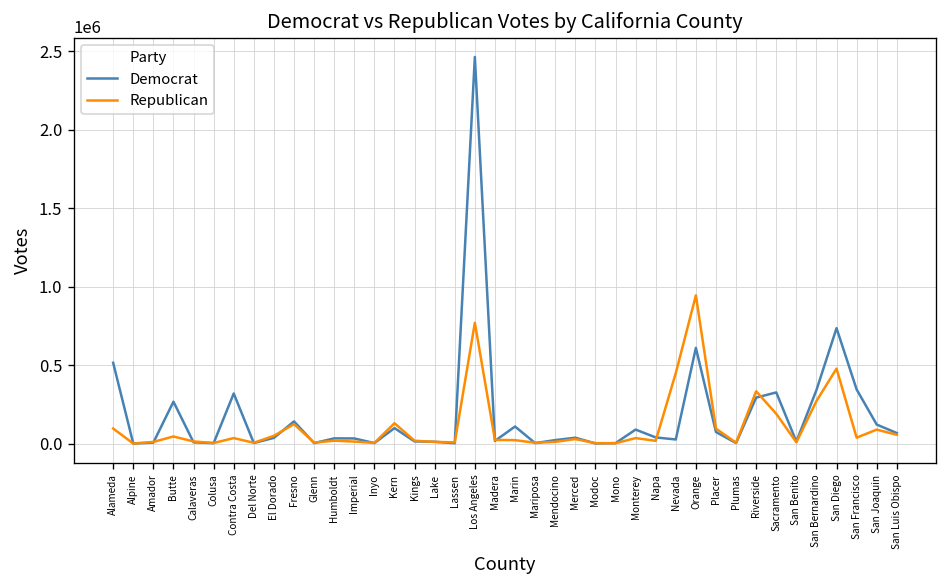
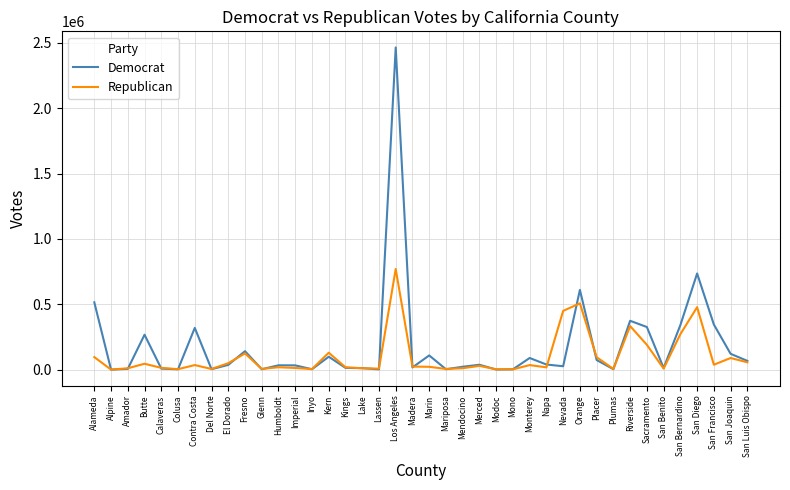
  {
    "Democrat": {
      "Alameda": 510000,
      "Butte": 270000,
      "Contra Costa": 320000,
      "Imperial": 30000,
      "Kern": 100000,
      "Los Angeles": 2460000,
      "Marin": 110000,
      "Monterey": 90000,
      "Napa": 40000,
      "Nevada": 30000,
      "Orange": 610000,
      "Placer": 70000,
-     "Riverside": 290000,
+     "Riverside": 370000,
      "Sacramento": 330000,
      "San Bernardino": 340000,
      "San Diego": 740000,
      "San Francisco": 350000,
      "San Joaquin": 120000
    },
    "Republican": {
      "Alameda": 100000,
      "Butte": 50000,
      "Contra Costa": 30000,
      "Imperial": 10000,
      "Kern": 130000,
      "Los Angeles": 770000,
      "Marin": 20000,
      "Monterey": 30000,
      "Napa": 20000,
      "Nevada": 450000,
-     "Orange": 940000,
+     "Orange": 510000,
      "Placer": 100000,
      "Riverside": 330000,
      "Sacramento": 190000,
      "San Bernardino": 270000,
      "San Diego": 480000,
      "San Francisco": 40000,
      "San Joaquin": 90000
    }
  }
